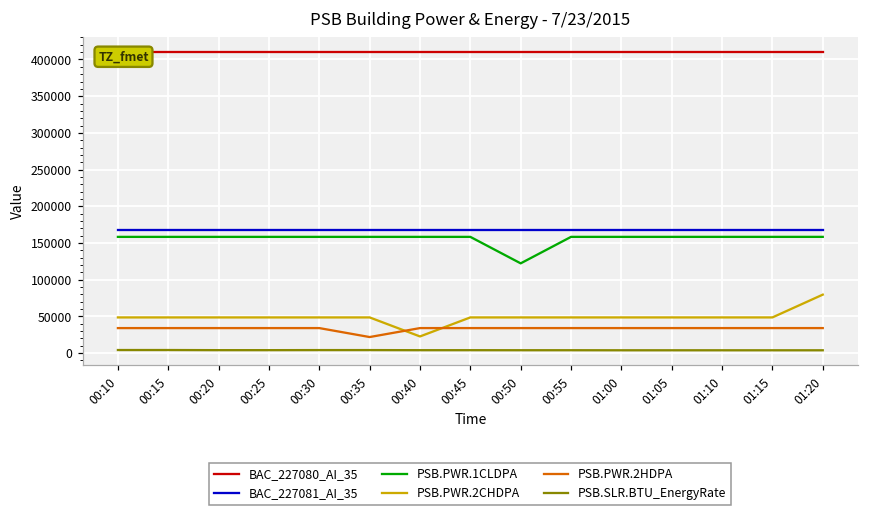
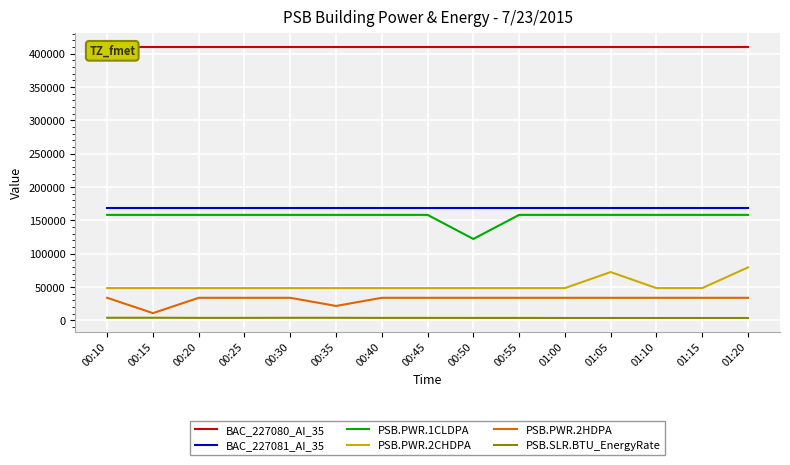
  {
    "BAC_227080_AI_35": {
      "00:15": 410000,
      "00:20": 410000,
      "00:25": 410000,
      "00:30": 410000,
      "00:35": 410000,
      "00:40": 410000,
      "00:45": 410000,
      "00:50": 410000,
      "00:55": 410000,
      "01:00": 410000,
      "01:05": 410000,
      "01:10": 410000,
      "01:15": 410000,
      "01:20": 410000
    },
    "BAC_227081_AI_35": {
      "00:10": 170000,
      "00:15": 170000,
      "00:20": 170000,
      "00:25": 170000,
      "00:30": 170000,
      "00:35": 170000,
      "00:40": 170000,
      "00:45": 170000,
      "00:50": 170000,
      "00:55": 170000,
      "01:00": 170000,
      "01:05": 170000,
      "01:10": 170000,
      "01:15": 170000,
      "01:20": 170000
    },
    "PSB.PWR.1CLDPA": {
      "00:10": 160000,
      "00:15": 160000,
      "00:20": 160000,
      "00:25": 160000,
      "00:30": 160000,
      "00:35": 160000,
      "00:40": 160000,
      "00:45": 160000,
      "00:50": 120000,
      "00:55": 160000,
      "01:00": 160000,
      "01:05": 160000,
      "01:10": 160000,
      "01:15": 160000,
      "01:20": 160000
    },
    "PSB.PWR.2CHDPA": {
      "00:10": 50000,
      "00:15": 50000,
      "00:20": 50000,
      "00:25": 50000,
      "00:30": 50000,
      "00:35": 50000,
-     "00:40": 20000,
+     "00:40": 50000,
      "00:45": 50000,
      "00:50": 50000,
      "00:55": 50000,
      "01:00": 50000,
-     "01:05": 50000,
+     "01:05": 70000,
      "01:10": 50000,
      "01:15": 50000,
      "01:20": 80000
    },
    "PSB.PWR.2HDPA": {
      "00:10": 30000,
-     "00:15": 30000,
+     "00:15": 10000,
      "00:20": 30000,
      "00:25": 30000,
      "00:30": 30000,
      "00:35": 20000,
      "00:40": 30000,
      "00:45": 30000,
      "00:50": 30000,
      "00:55": 30000,
      "01:00": 30000,
      "01:05": 30000,
      "01:10": 30000,
      "01:15": 30000,
      "01:20": 30000
    },
    "PSB.SLR.BTU_EnergyRate": {
      "00:10": 0,
      "00:15": 0,
      "00:20": 0,
      "00:25": 0,
      "00:30": 0,
      "00:35": 0,
      "00:40": 0,
      "00:45": 0,
      "00:50": 0,
      "00:55": 0,
      "01:00": 0,
      "01:05": 0,
      "01:10": 0,
      "01:15": 0,
      "01:20": 0
    }
  }
